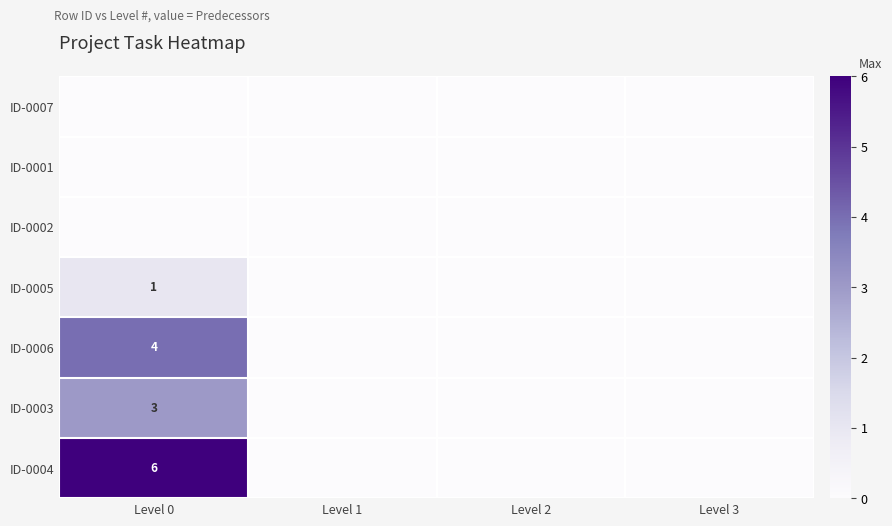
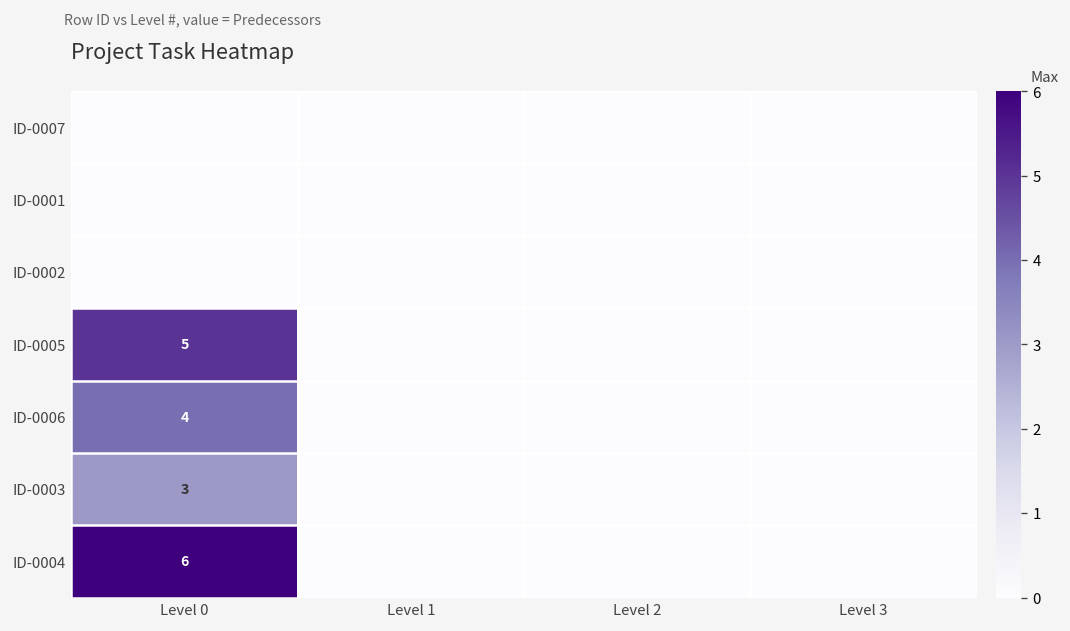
  {
    "ID-0005": {
-     "Level 0": 1
+     "Level 0": 5
    },
    "ID-0006": {
      "Level 0": 4
    },
    "ID-0003": {
      "Level 0": 3
    },
    "ID-0004": {
      "Level 0": 6
    }
  }
